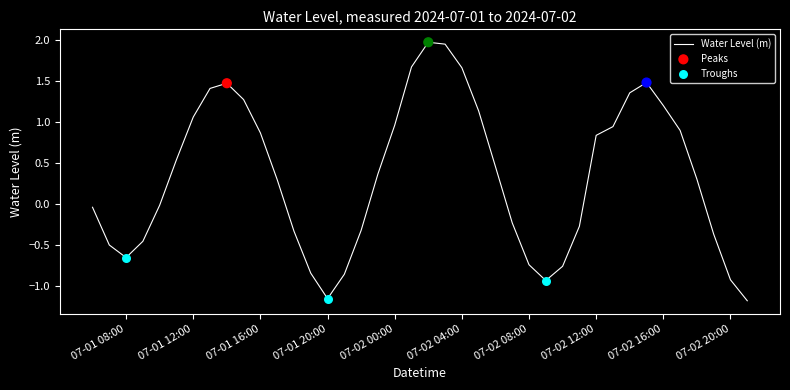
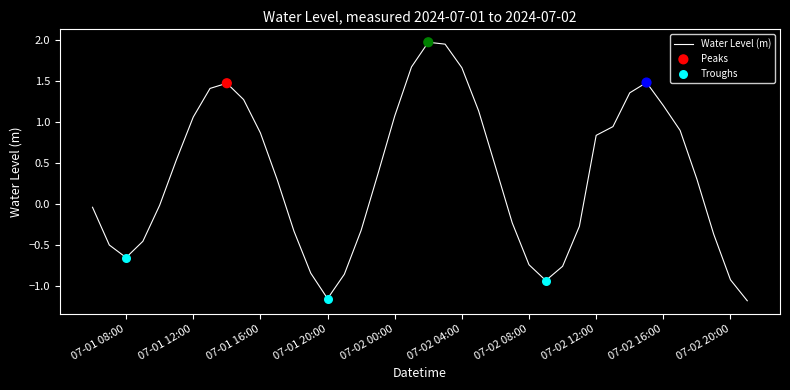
  {
    "Water Level (m)": {
      "07-01 12:00": 1.1,
      "07-01 16:00": 0.9,
-     "07-02 00:00": 1.0,
+     "07-02 00:00": 1.1,
      "07-02 04:00": 1.7,
      "07-02 08:00": -0.7,
      "07-02 12:00": 0.8,
      "07-02 16:00": 1.2,
      "07-02 20:00": -0.9
    }
  }
